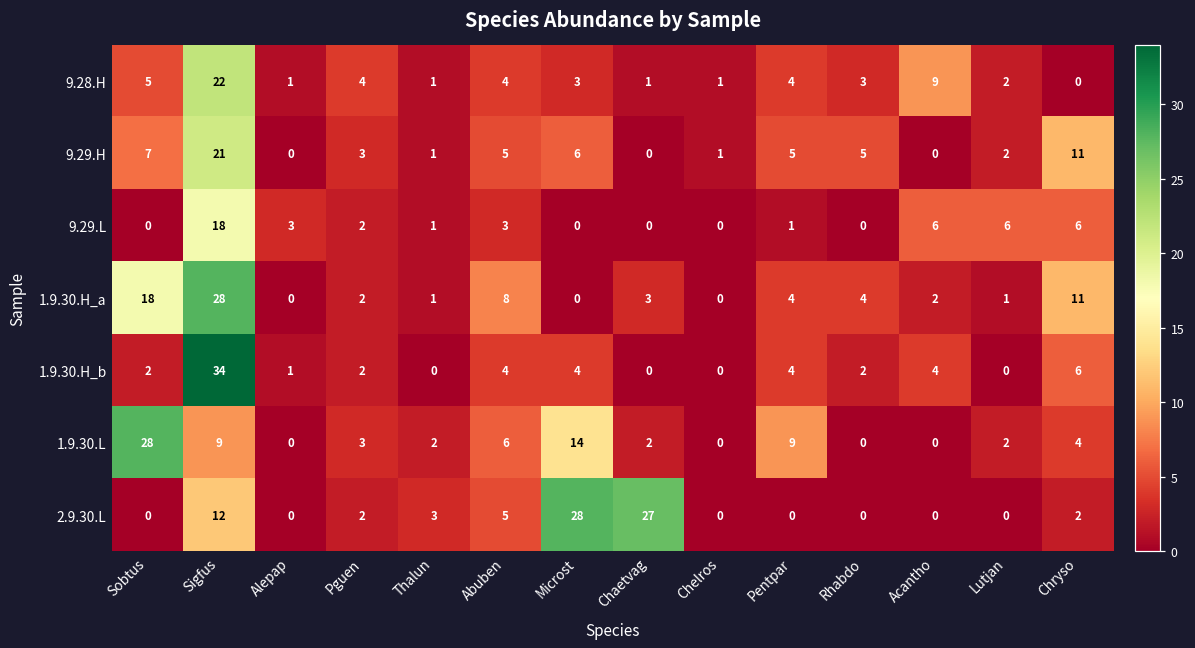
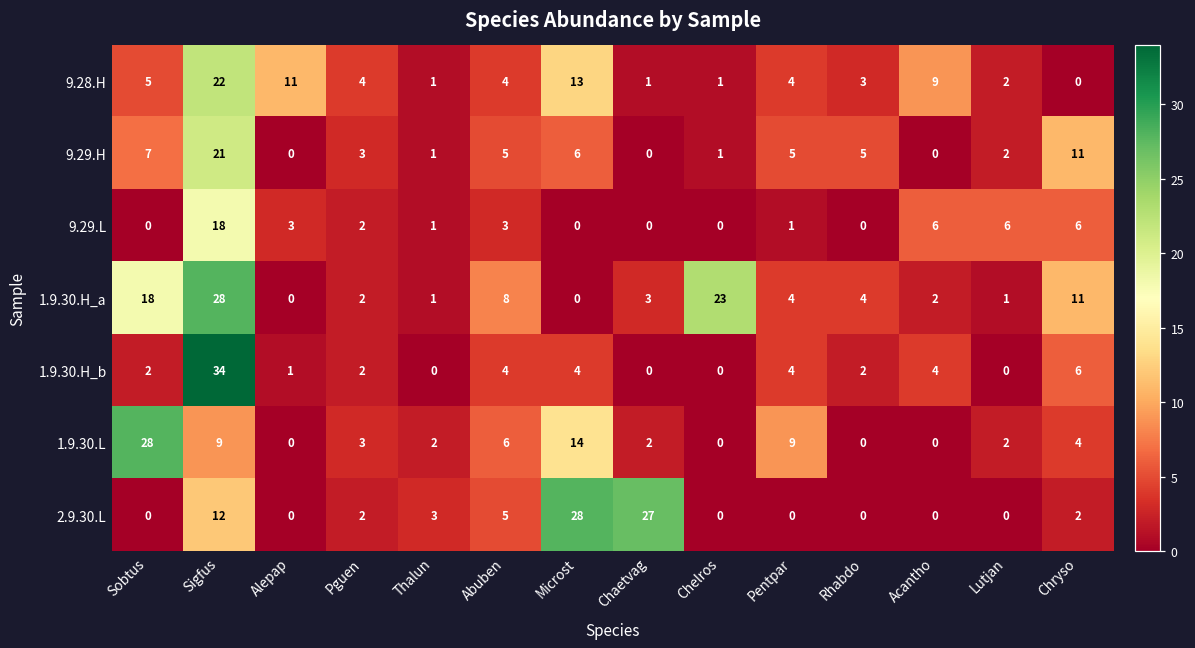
  {
    "9.28.H": {
      "Sobtus": 5,
      "Sigfus": 22,
-     "Alepap": 1,
+     "Alepap": 11,
      "Pguen": 4,
      "Thalun": 1,
      "Abuben": 4,
-     "Microst": 3,
+     "Microst": 13,
      "Chaetvag": 1,
      "Chelros": 1,
      "Pentpar": 4,
      "Rhabdo": 3,
      "Acantho": 9,
      "Lutjan": 2,
      "Chryso": 0
    },
    "9.29.H": {
      "Sobtus": 7,
      "Sigfus": 21,
      "Alepap": 0,
      "Pguen": 3,
      "Thalun": 1,
      "Abuben": 5,
      "Microst": 6,
      "Chaetvag": 0,
      "Chelros": 1,
      "Pentpar": 5,
      "Rhabdo": 5,
      "Acantho": 0,
      "Lutjan": 2,
      "Chryso": 11
    },
    "9.29.L": {
      "Sobtus": 0,
      "Sigfus": 18,
      "Alepap": 3,
      "Pguen": 2,
      "Thalun": 1,
      "Abuben": 3,
      "Microst": 0,
      "Chaetvag": 0,
      "Chelros": 0,
      "Pentpar": 1,
      "Rhabdo": 0,
      "Acantho": 6,
      "Lutjan": 6,
      "Chryso": 6
    },
    "1.9.30.H_a": {
      "Sobtus": 18,
      "Sigfus": 28,
      "Alepap": 0,
      "Pguen": 2,
      "Thalun": 1,
      "Abuben": 8,
      "Microst": 0,
      "Chaetvag": 3,
-     "Chelros": 0,
+     "Chelros": 23,
      "Pentpar": 4,
      "Rhabdo": 4,
      "Acantho": 2,
      "Lutjan": 1,
      "Chryso": 11
    },
    "1.9.30.H_b": {
      "Sobtus": 2,
      "Sigfus": 34,
      "Alepap": 1,
      "Pguen": 2,
      "Thalun": 0,
      "Abuben": 4,
      "Microst": 4,
      "Chaetvag": 0,
      "Chelros": 0,
      "Pentpar": 4,
      "Rhabdo": 2,
      "Acantho": 4,
      "Lutjan": 0,
      "Chryso": 6
    },
    "1.9.30.L": {
      "Sobtus": 28,
      "Sigfus": 9,
      "Alepap": 0,
      "Pguen": 3,
      "Thalun": 2,
      "Abuben": 6,
      "Microst": 14,
      "Chaetvag": 2,
      "Chelros": 0,
      "Pentpar": 9,
      "Rhabdo": 0,
      "Acantho": 0,
      "Lutjan": 2,
      "Chryso": 4
    },
    "2.9.30.L": {
      "Sobtus": 0,
      "Sigfus": 12,
      "Alepap": 0,
      "Pguen": 2,
      "Thalun": 3,
      "Abuben": 5,
      "Microst": 28,
      "Chaetvag": 27,
      "Chelros": 0,
      "Pentpar": 0,
      "Rhabdo": 0,
      "Acantho": 0,
      "Lutjan": 0,
      "Chryso": 2
    }
  }
